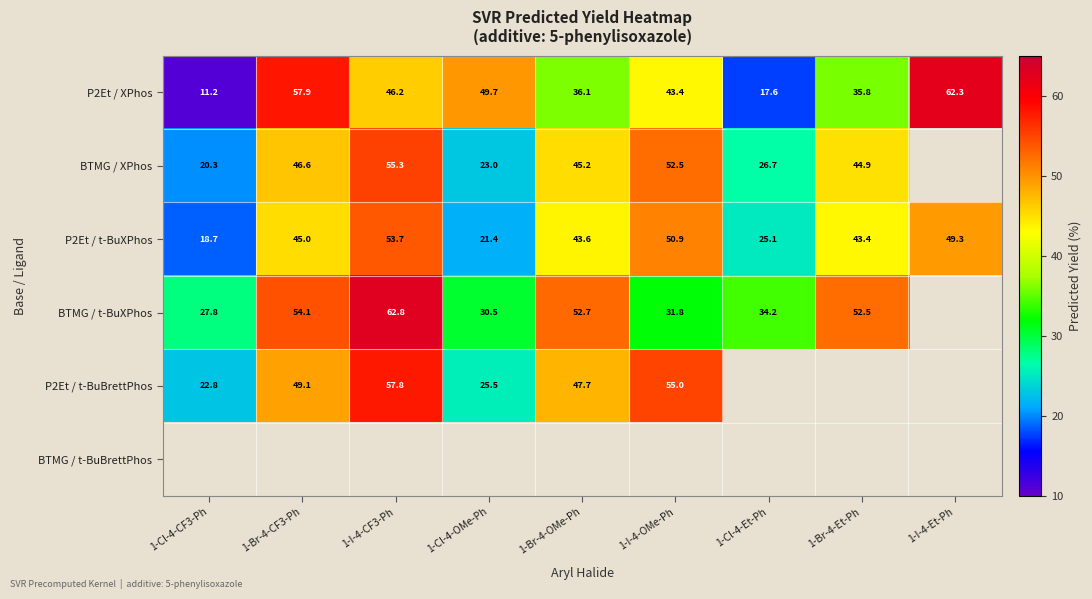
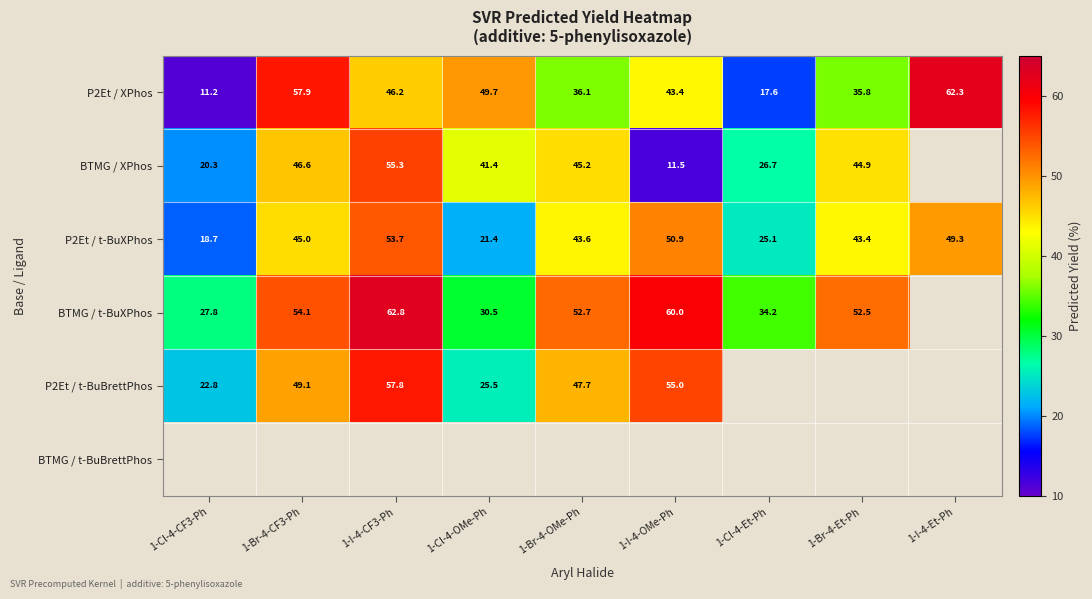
  {
    "P2Et / XPhos": {
      "1-Cl-4-CF3-Ph": 11.2,
      "1-Br-4-CF3-Ph": 57.9,
      "1-I-4-CF3-Ph": 46.2,
      "1-Cl-4-OMe-Ph": 49.7,
      "1-Br-4-OMe-Ph": 36.1,
      "1-I-4-OMe-Ph": 43.4,
      "1-Cl-4-Et-Ph": 17.6,
      "1-Br-4-Et-Ph": 35.8,
      "1-I-4-Et-Ph": 62.3
    },
    "BTMG / XPhos": {
      "1-Cl-4-CF3-Ph": 20.3,
      "1-Br-4-CF3-Ph": 46.6,
      "1-I-4-CF3-Ph": 55.3,
-     "1-Cl-4-OMe-Ph": 23.0,
+     "1-Cl-4-OMe-Ph": 41.4,
      "1-Br-4-OMe-Ph": 45.2,
-     "1-I-4-OMe-Ph": 52.5,
+     "1-I-4-OMe-Ph": 11.5,
      "1-Cl-4-Et-Ph": 26.7,
      "1-Br-4-Et-Ph": 44.9
    },
    "P2Et / t-BuXPhos": {
      "1-Cl-4-CF3-Ph": 18.7,
      "1-Br-4-CF3-Ph": 45.0,
      "1-I-4-CF3-Ph": 53.7,
      "1-Cl-4-OMe-Ph": 21.4,
      "1-Br-4-OMe-Ph": 43.6,
      "1-I-4-OMe-Ph": 50.9,
      "1-Cl-4-Et-Ph": 25.1,
      "1-Br-4-Et-Ph": 43.4,
      "1-I-4-Et-Ph": 49.3
    },
    "BTMG / t-BuXPhos": {
      "1-Cl-4-CF3-Ph": 27.8,
      "1-Br-4-CF3-Ph": 54.1,
      "1-I-4-CF3-Ph": 62.8,
      "1-Cl-4-OMe-Ph": 30.5,
      "1-Br-4-OMe-Ph": 52.7,
-     "1-I-4-OMe-Ph": 31.8,
+     "1-I-4-OMe-Ph": 60.0,
      "1-Cl-4-Et-Ph": 34.2,
      "1-Br-4-Et-Ph": 52.5
    },
    "P2Et / t-BuBrettPhos": {
      "1-Cl-4-CF3-Ph": 22.8,
      "1-Br-4-CF3-Ph": 49.1,
      "1-I-4-CF3-Ph": 57.8,
      "1-Cl-4-OMe-Ph": 25.5,
      "1-Br-4-OMe-Ph": 47.7,
      "1-I-4-OMe-Ph": 55.0
    }
  }
